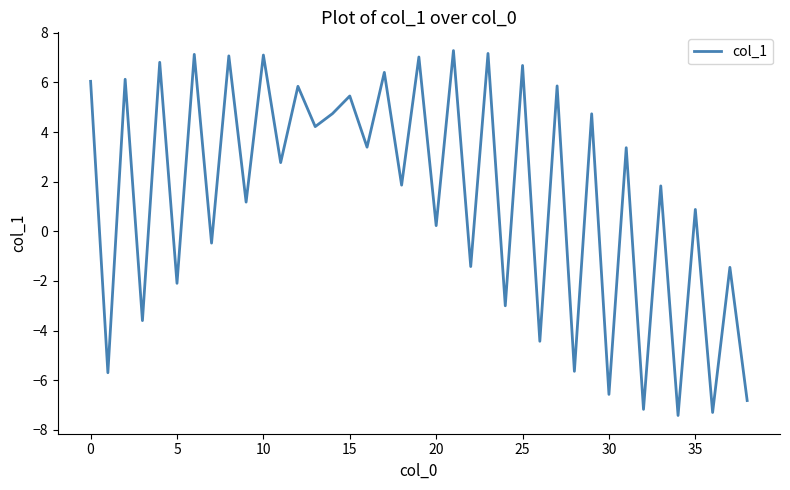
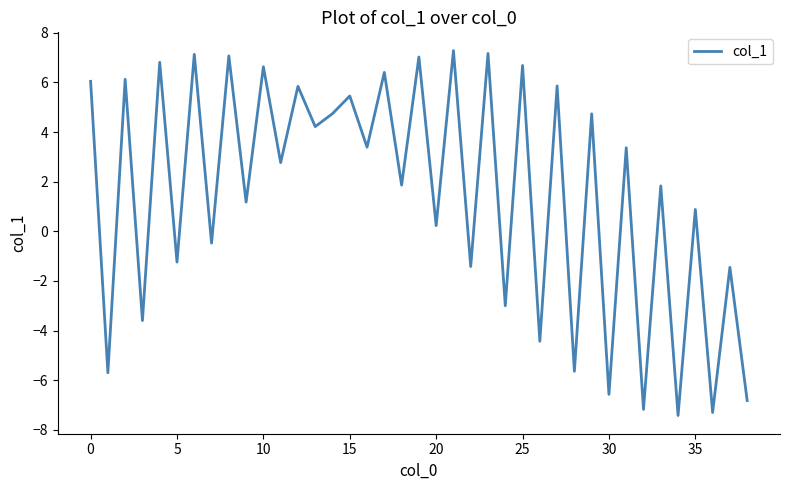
  {
    "0": 6.0,
-   "5": -2.1,
-   "10": 7.1,
+   "5": -1.2,
+   "10": 6.6,
    "15": 5.5,
    "20": 0.2,
    "25": 6.7,
    "30": -6.6,
    "35": 0.9
  }
